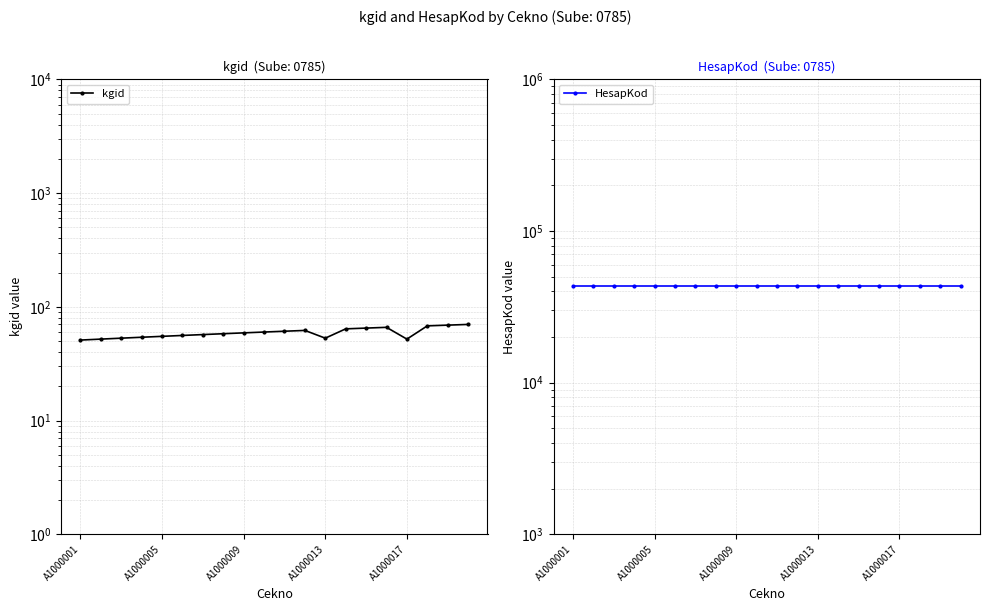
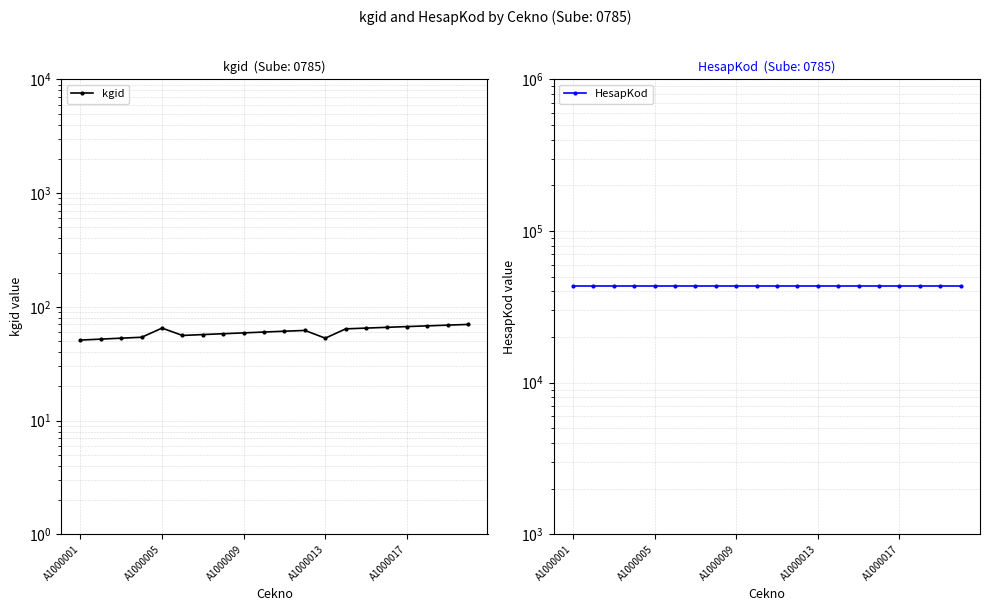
  {
    "kgid (Sube: 0785)": {
      "A1000001": 50,
-     "A1000005": 60,
+     "A1000005": 70,
      "A1000009": 60,
      "A1000013": 50,
-     "A1000017": 50
+     "A1000017": 70
    },
    "HesapKod (Sube: 0785)": {
      "A1000001": 43000,
      "A1000005": 43000,
      "A1000009": 43000,
      "A1000013": 43000,
      "A1000017": 43000
    }
  }
